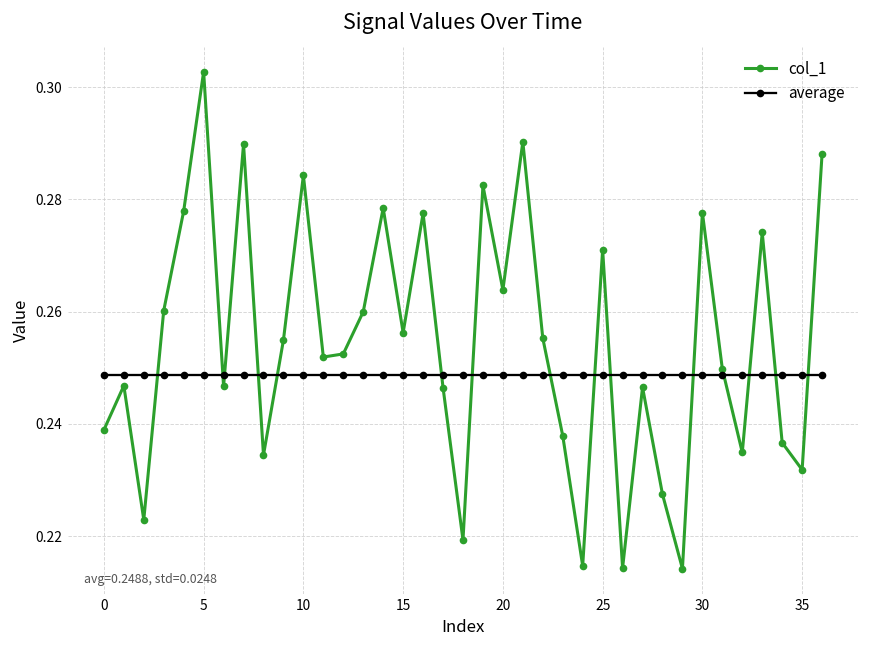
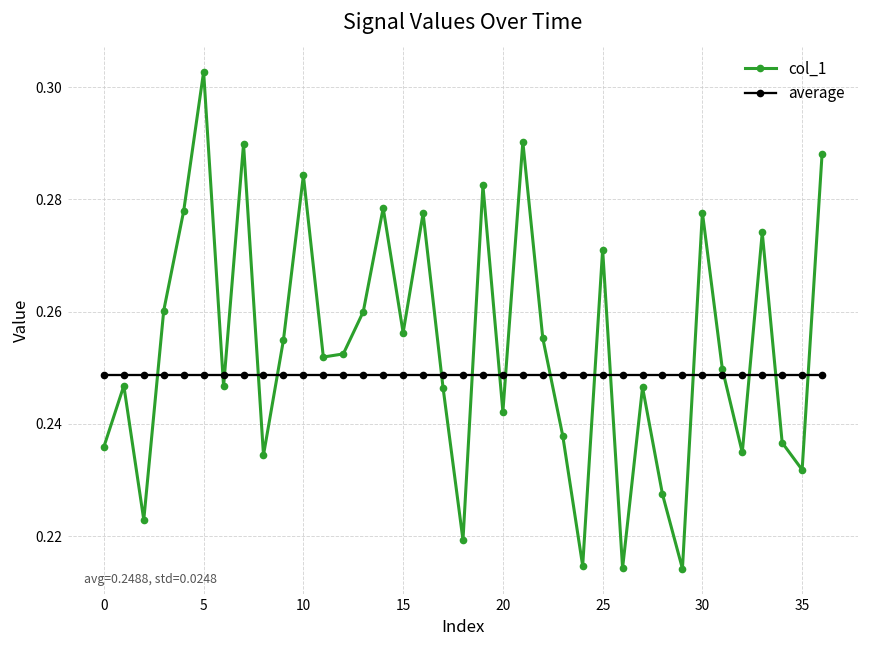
  {
    "col_1": {
-     "0": 0.239,
+     "0": 0.236,
      "5": 0.303,
      "10": 0.284,
      "15": 0.256,
-     "20": 0.264,
+     "20": 0.242,
      "25": 0.271,
      "30": 0.278,
      "35": 0.232
    },
    "average": {
      "0": 0.249,
      "5": 0.249,
      "10": 0.249,
      "15": 0.249,
      "20": 0.249,
      "25": 0.249,
      "30": 0.249,
      "35": 0.249
    }
  }
